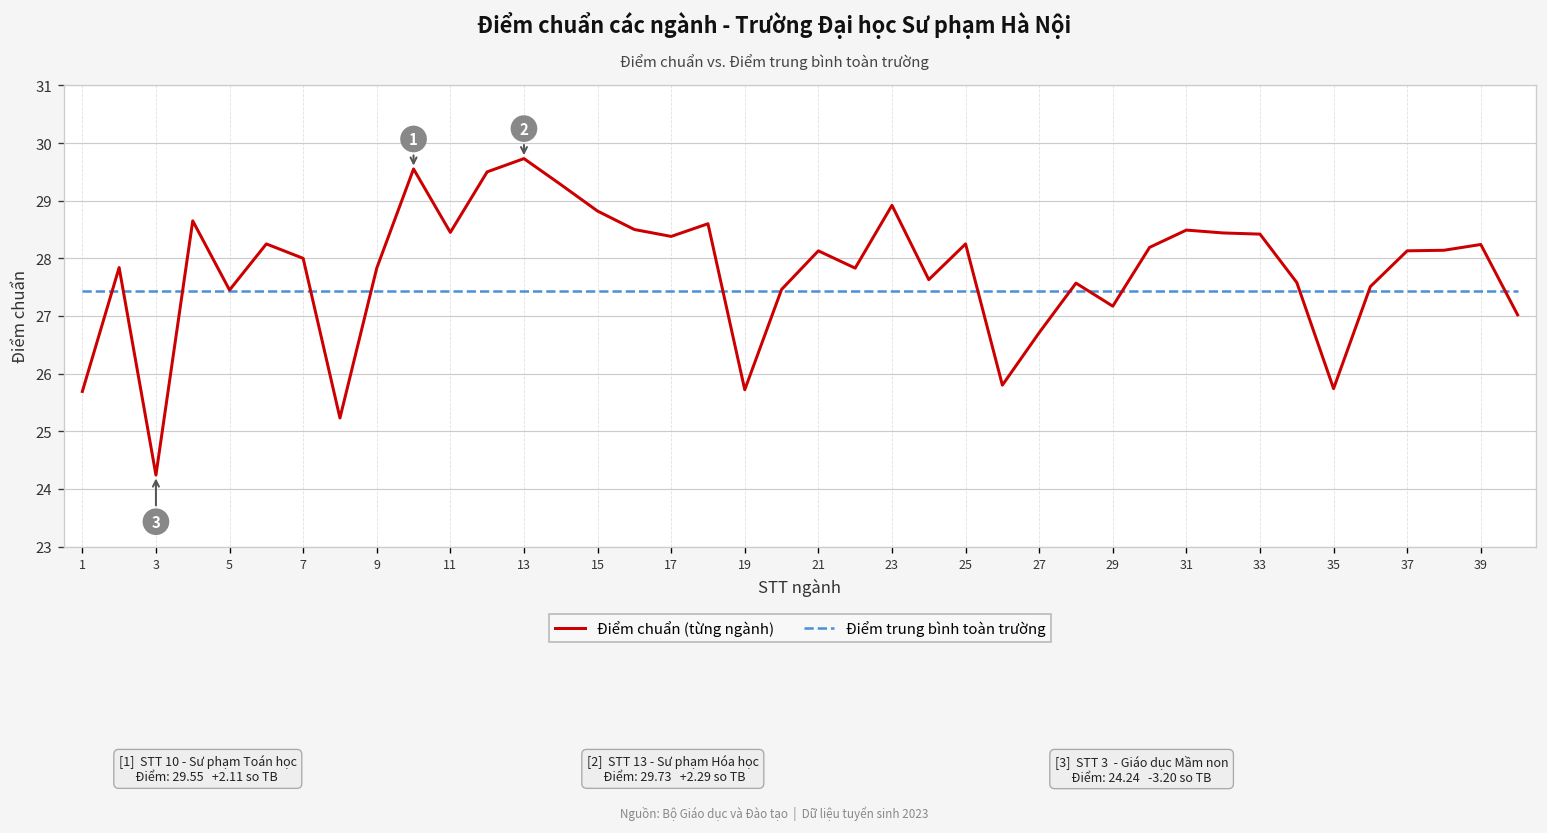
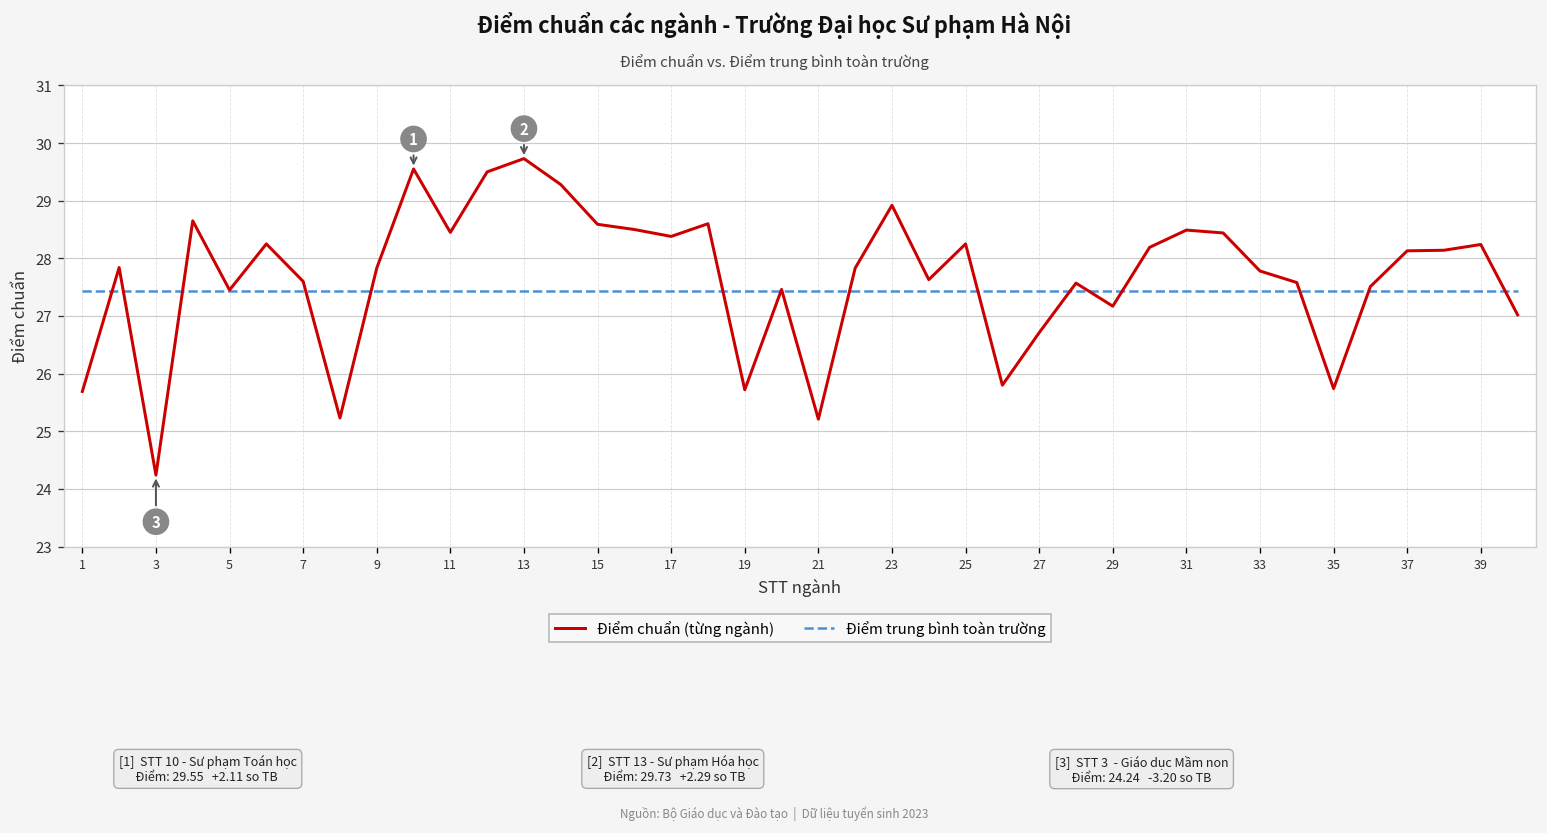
  {
    "Điểm chuẩn (từng ngành)": {
      "1": 25.7,
-     "7": 28.0,
+     "7": 27.6,
      "9": 27.8,
      "11": 28.5,
-     "15": 28.8,
+     "15": 28.6,
      "17": 28.4,
      "19": 25.7,
-     "21": 28.1,
+     "21": 25.2,
      "23": 28.9,
      "25": 28.3,
      "27": 26.7,
      "29": 27.2,
      "31": 28.5,
-     "33": 28.4,
+     "33": 27.8,
      "35": 25.7,
      "37": 28.1,
      "39": 28.2
    },
    "Điểm trung bình toàn trường": {
      "1": 27.4,
      "3": 27.4,
      "7": 27.4,
      "9": 27.4,
      "11": 27.4,
      "13": 27.4,
      "15": 27.4,
      "17": 27.4,
      "19": 27.4,
      "21": 27.4,
      "23": 27.4,
      "25": 27.4,
      "27": 27.4,
      "29": 27.4,
      "31": 27.4,
      "33": 27.4,
      "35": 27.4,
      "37": 27.4,
      "39": 27.4
    }
  }
